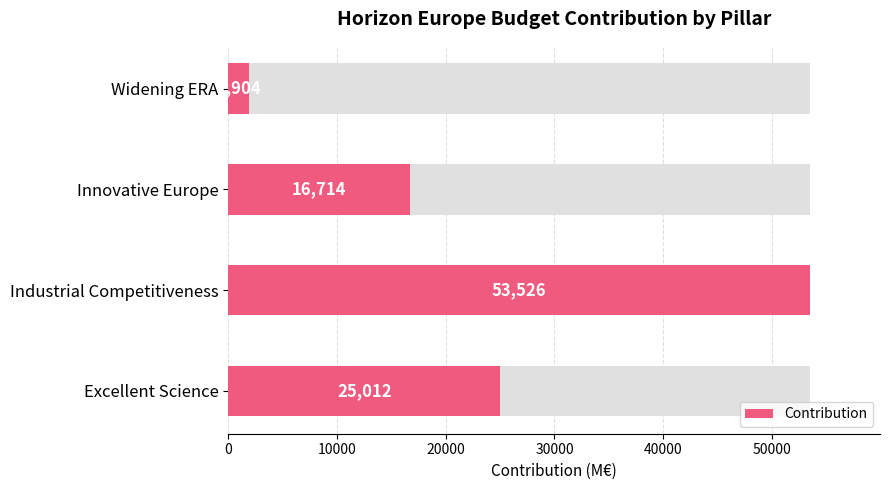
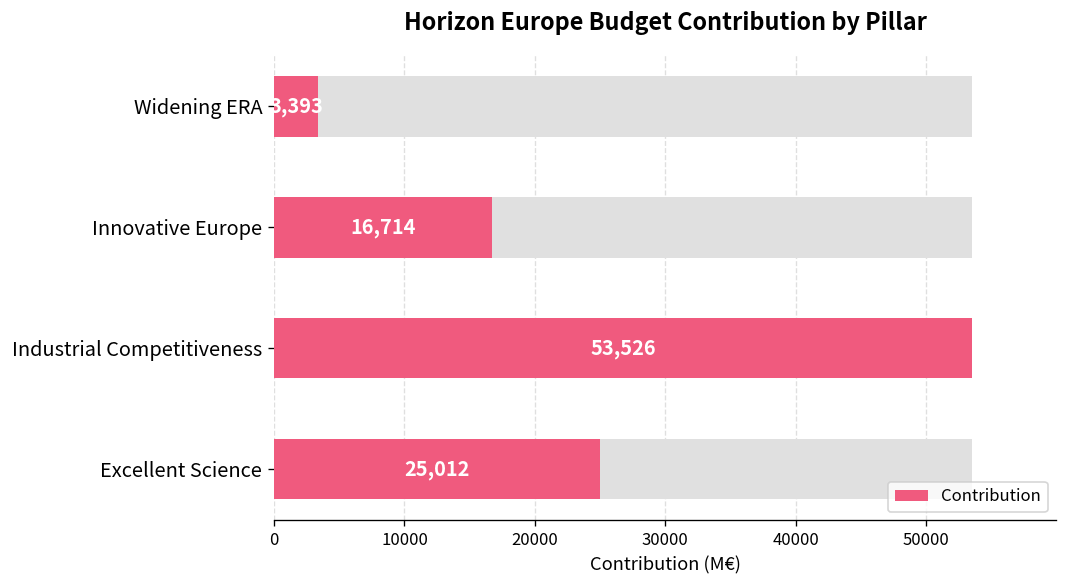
  {
    "Contribution": {
-     "Widening ERA": 1900
+     "Widening ERA": 3400
    }
  }
